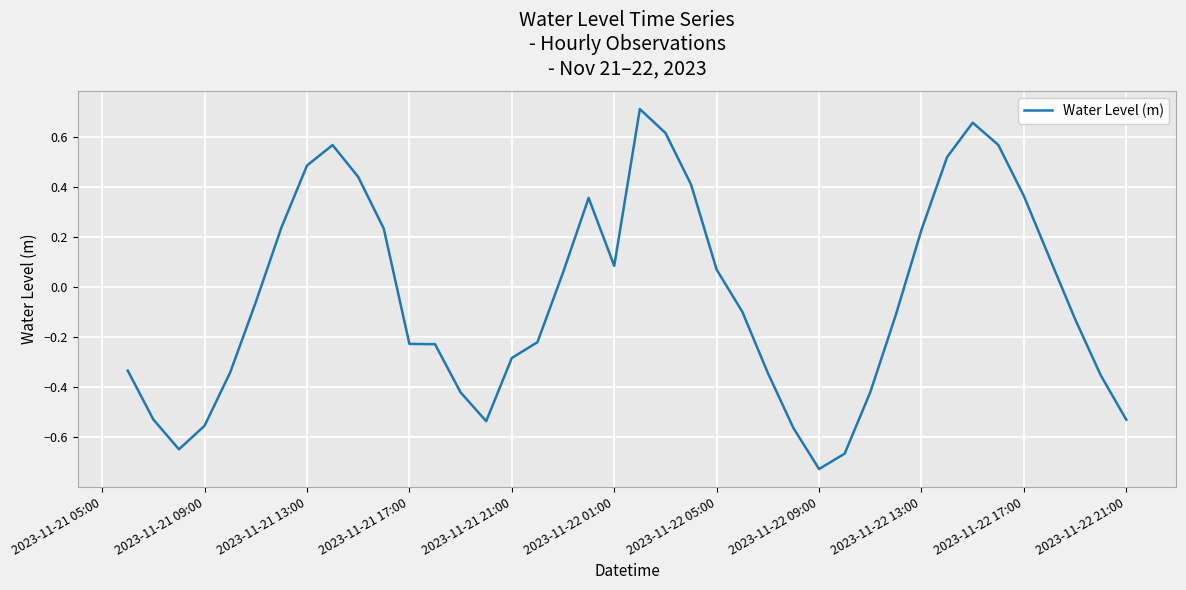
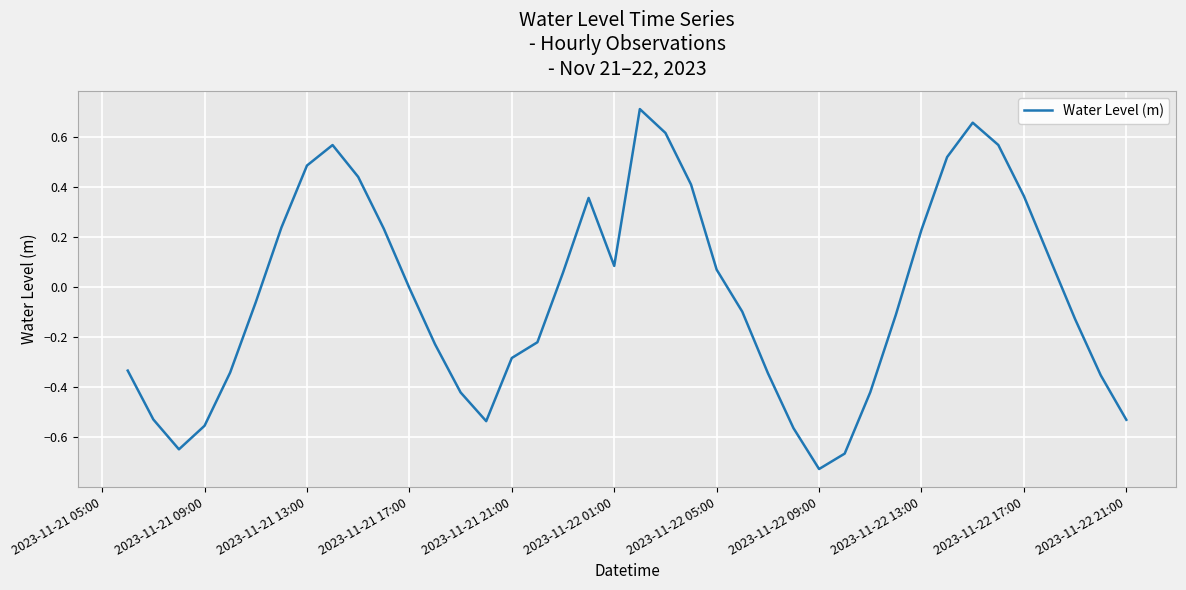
  {
    "2023-11-21 09:00": -0.55,
    "2023-11-21 13:00": 0.49,
-   "2023-11-21 17:00": -0.23,
+   "2023-11-21 17:00": 0.00,
    "2023-11-21 21:00": -0.28,
    "2023-11-22 01:00": 0.09,
    "2023-11-22 05:00": 0.07,
    "2023-11-22 09:00": -0.73,
    "2023-11-22 13:00": 0.23,
    "2023-11-22 17:00": 0.37,
    "2023-11-22 21:00": -0.53
  }
